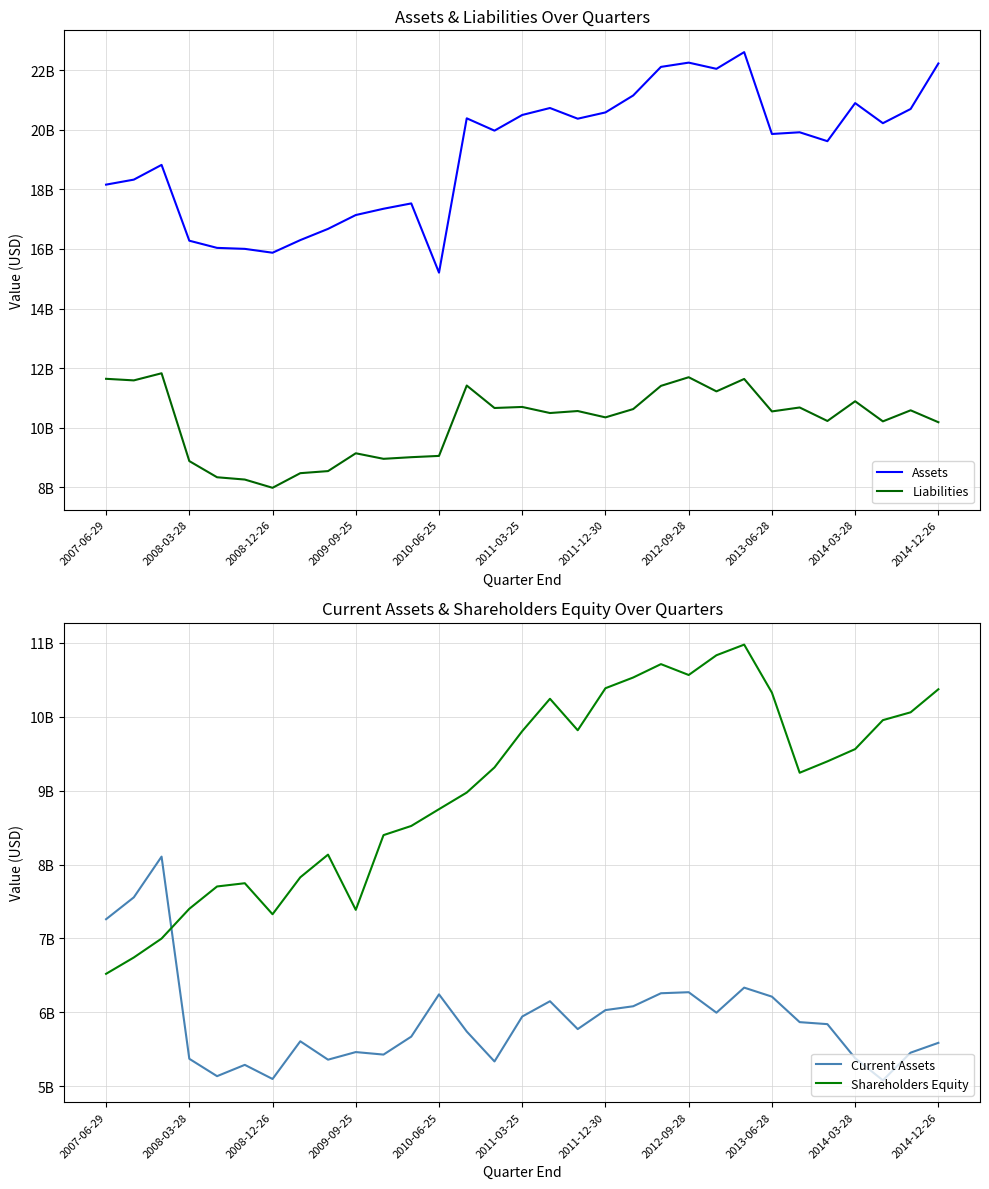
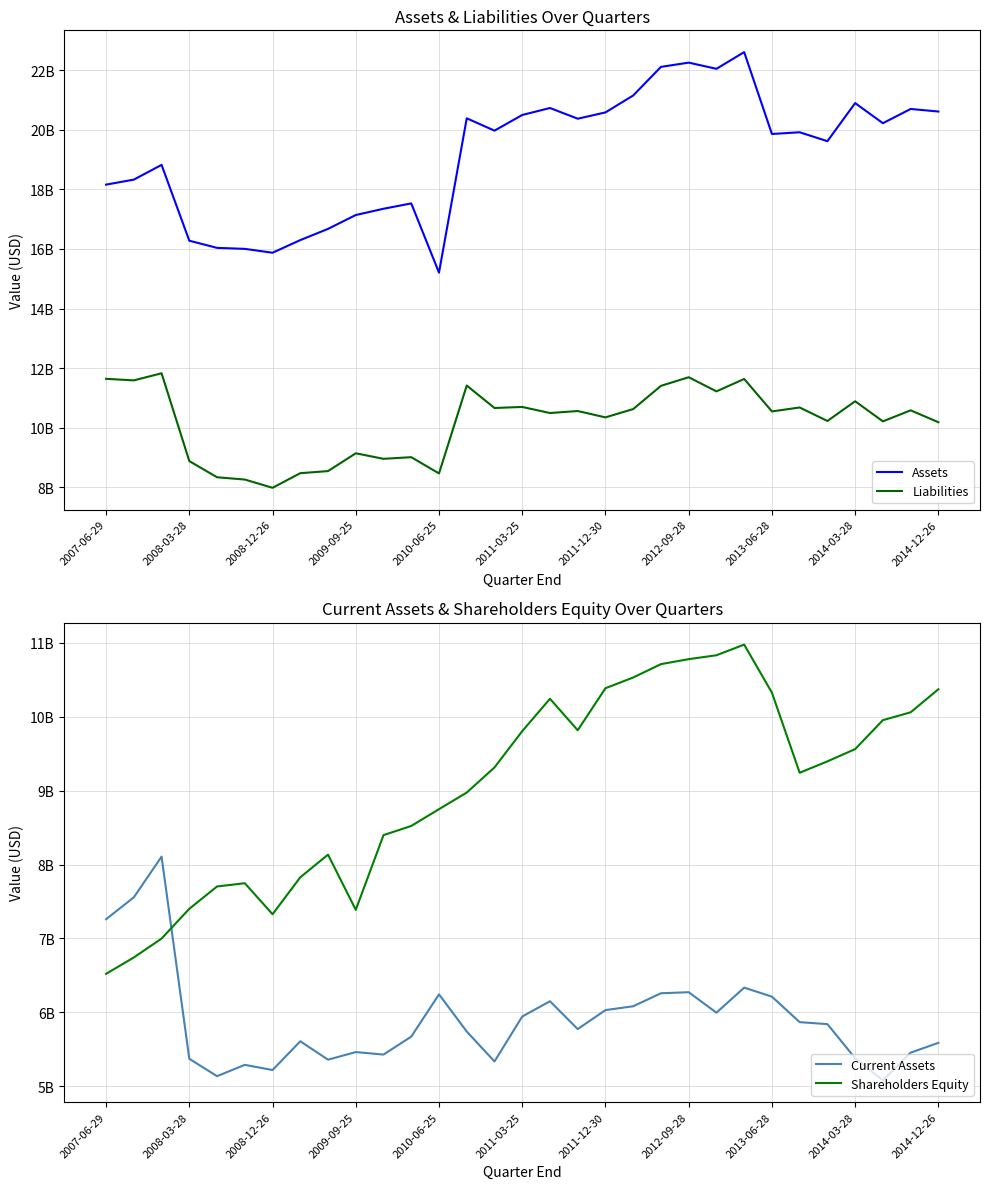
  {
    "Assets & Liabilities Over Quarters": {
      "Assets": {
        "2007-06-29": 18200000000,
        "2008-03-28": 16300000000,
        "2008-12-26": 15900000000,
        "2009-09-25": 17100000000,
        "2010-06-25": 15200000000,
        "2011-03-25": 20500000000,
        "2011-12-30": 20600000000,
        "2012-09-28": 22300000000,
        "2013-06-28": 19900000000,
        "2014-03-28": 20900000000,
-       "2014-12-26": 22200000000
+       "2014-12-26": 20600000000
      },
      "Liabilities": {
        "2007-06-29": 11600000000,
        "2008-03-28": 8900000000,
        "2008-12-26": 8000000000,
        "2009-09-25": 9100000000,
-       "2010-06-25": 9100000000,
+       "2010-06-25": 8500000000,
        "2011-03-25": 10700000000,
        "2011-12-30": 10300000000,
        "2012-09-28": 11700000000,
        "2013-06-28": 10500000000,
        "2014-03-28": 10900000000,
        "2014-12-26": 10200000000
      }
    },
    "Current Assets & Shareholders Equity Over Quarters": {
      "Current Assets": {
        "2007-06-29": 7300000000,
        "2008-03-28": 5400000000,
-       "2008-12-26": 5100000000,
+       "2008-12-26": 5200000000,
        "2009-09-25": 5500000000,
        "2010-06-25": 6200000000,
        "2011-03-25": 5900000000,
        "2011-12-30": 6000000000,
        "2012-09-28": 6300000000,
        "2013-06-28": 6200000000,
        "2014-12-26": 5600000000
      },
      "Shareholders Equity": {
        "2007-06-29": 6500000000,
        "2008-03-28": 7400000000,
        "2008-12-26": 7300000000,
        "2009-09-25": 7400000000,
        "2010-06-25": 8700000000,
        "2011-03-25": 9800000000,
        "2011-12-30": 10400000000,
-       "2012-09-28": 10600000000,
+       "2012-09-28": 10800000000,
        "2013-06-28": 10300000000,
        "2014-03-28": 9600000000,
        "2014-12-26": 10400000000
      }
    }
  }
